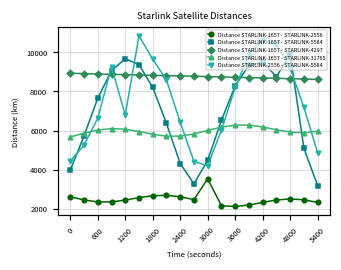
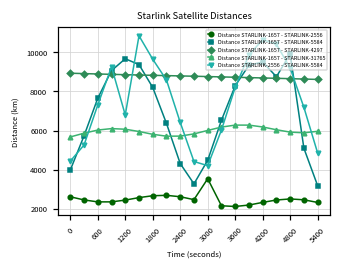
  {
    "Distance STARLINK-1657 - STARLINK-2556": {
      "0": 2600,
      "600": 2400,
      "1200": 2400,
      "1800": 2700,
      "2400": 2600,
      "3000": 3500,
      "3600": 2100,
      "4200": 2300,
      "4800": 2500,
      "5400": 2300
    },
    "Distance STARLINK-1657 - STARLINK-5584": {
      "0": 4000,
      "600": 7700,
      "1200": 9700,
      "1800": 8200,
      "2400": 4300,
      "3000": 4500,
      "5400": 3200
    },
    "Distance STARLINK-2556 - STARLINK-5584": {
      "0": 4400,
-     "600": 6600,
+     "600": 7300,
      "1200": 6800,
      "1800": 9700,
      "2400": 6400,
      "3000": 4200,
      "5400": 4900
    }
  }
